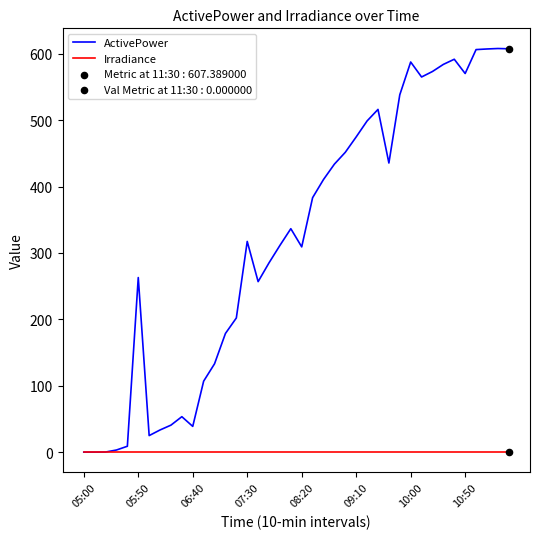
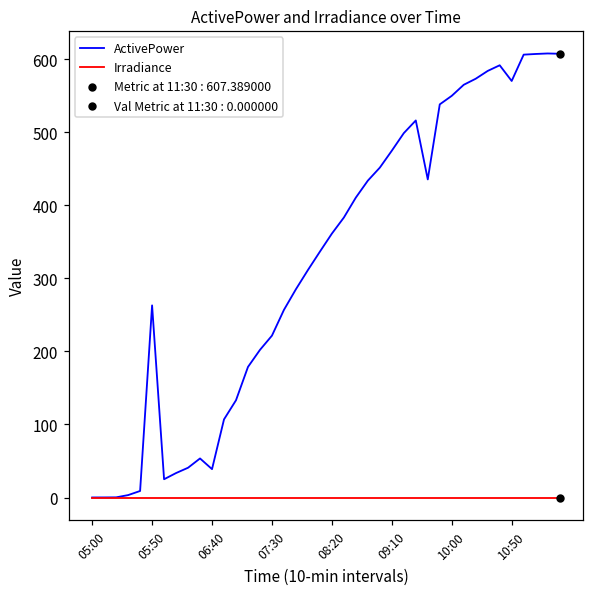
  {
    "ActivePower": {
      "05:50": 260,
      "06:40": 40,
-     "07:30": 320,
-     "08:20": 310,
+     "07:30": 220,
+     "08:20": 360,
      "09:10": 470,
-     "10:00": 590,
+     "10:00": 550,
      "10:50": 570
    },
    "Irradiance": {
      "05:50": 0,
      "06:40": 0,
      "07:30": 0,
      "08:20": 0,
      "09:10": 0,
      "10:00": 0,
      "10:50": 0
    }
  }
